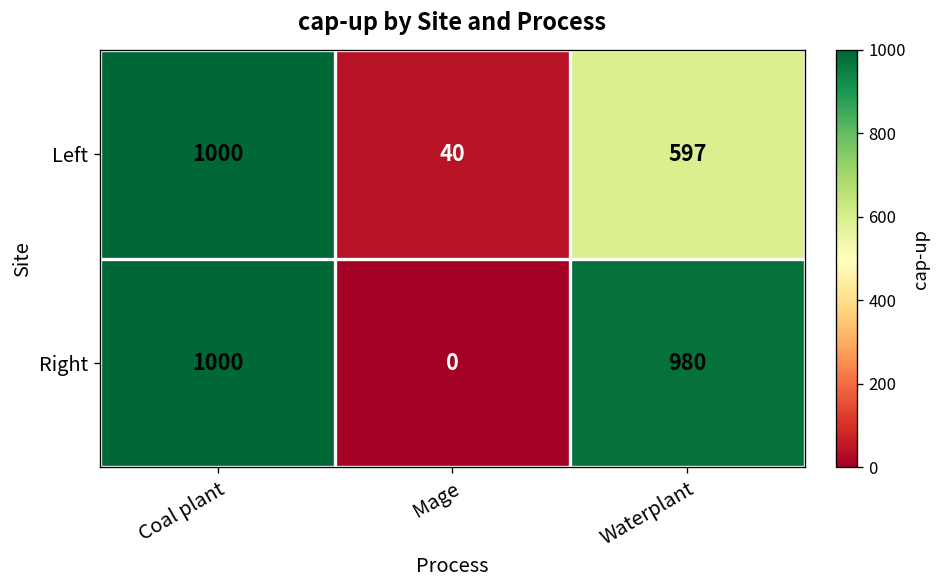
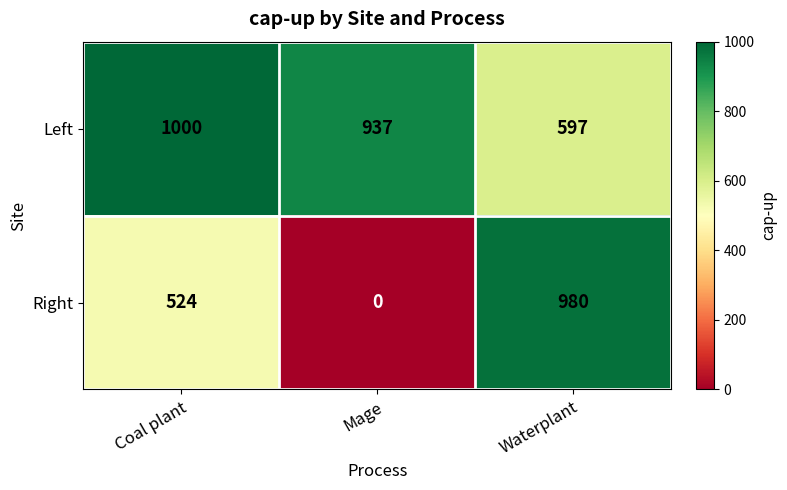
  {
    "Left": {
      "Coal plant": 1000,
-     "Mage": 40,
+     "Mage": 937,
      "Waterplant": 597
    },
    "Right": {
-     "Coal plant": 1000,
+     "Coal plant": 524,
      "Mage": 0,
      "Waterplant": 980
    }
  }
